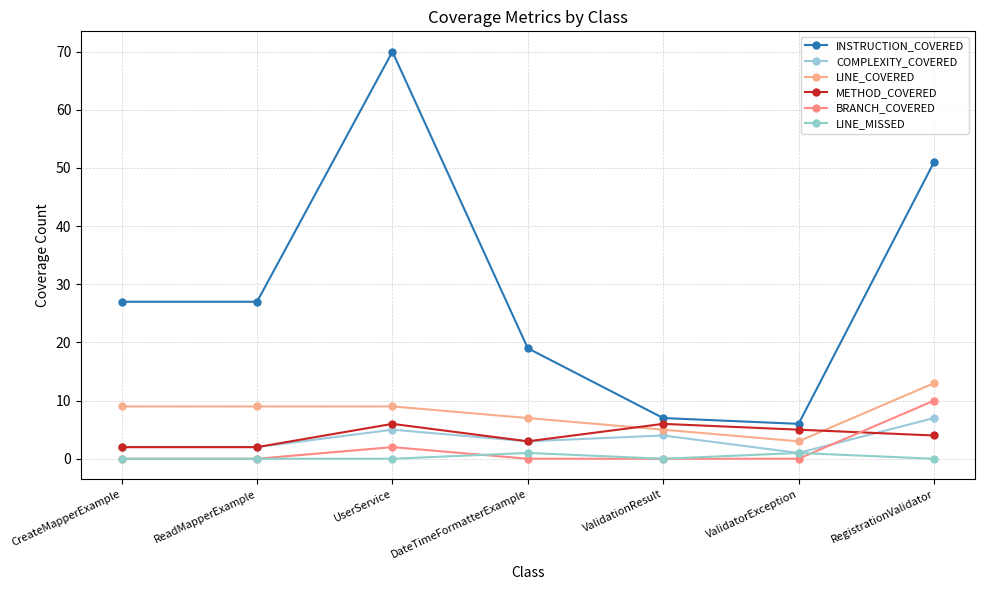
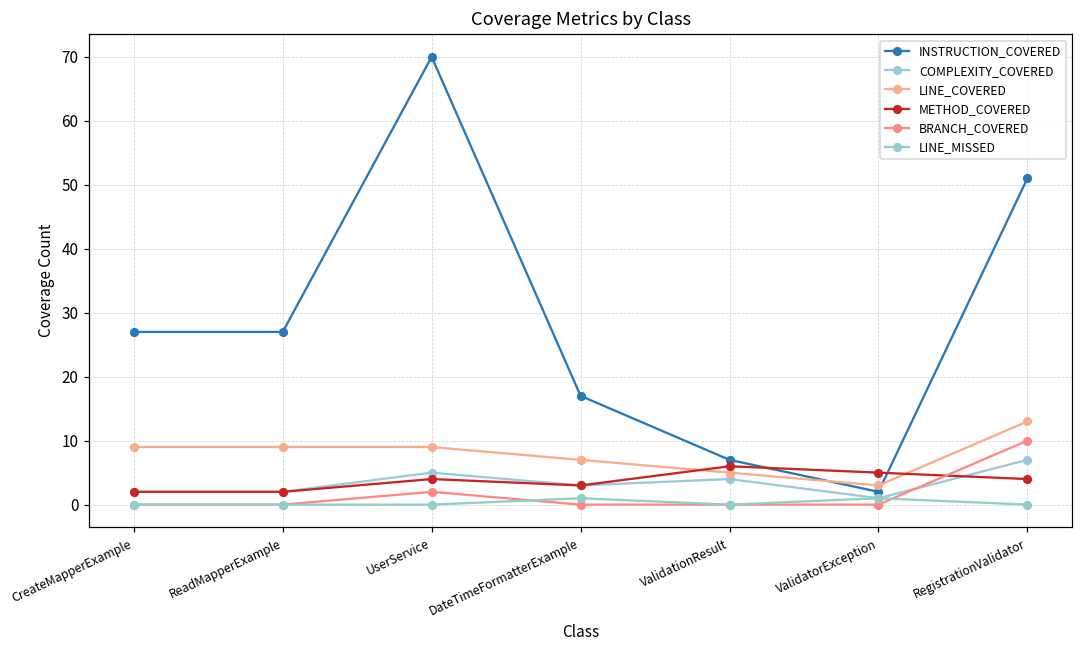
  {
    "INSTRUCTION_COVERED": {
      "CreateMapperExample": 27,
      "ReadMapperExample": 27,
      "UserService": 70,
-     "DateTimeFormatterExample": 19,
+     "DateTimeFormatterExample": 17,
      "ValidationResult": 7,
-     "ValidatorException": 6,
+     "ValidatorException": 2,
      "RegistrationValidator": 51
    },
    "METHOD_COVERED": {
-     "UserService": 6,
+     "UserService": 4,
      "ValidationResult": 6,
      "ValidatorException": 5,
      "RegistrationValidator": 4
    }
  }
